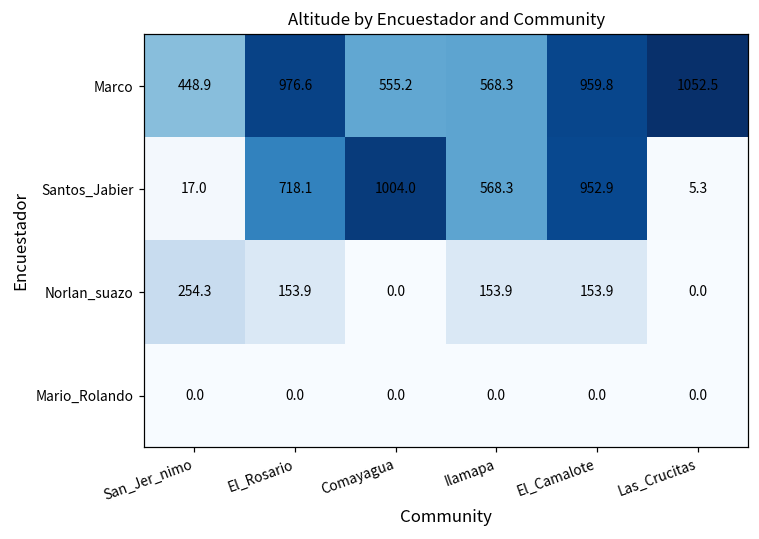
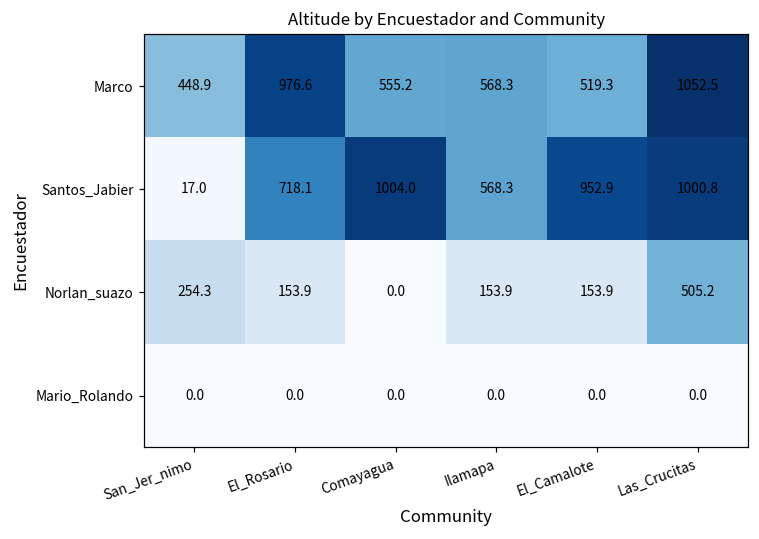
  {
    "Marco": {
      "San_Jer_nimo": 448.9,
      "El_Rosario": 976.6,
      "Comayagua": 555.2,
      "Ilamapa": 568.3,
-     "El_Camalote": 959.8,
+     "El_Camalote": 519.3,
      "Las_Crucitas": 1052.5
    },
    "Santos_Jabier": {
      "San_Jer_nimo": 17.0,
      "El_Rosario": 718.1,
      "Comayagua": 1004.0,
      "Ilamapa": 568.3,
      "El_Camalote": 952.9,
-     "Las_Crucitas": 5.3
+     "Las_Crucitas": 1000.8
    },
    "Norlan_suazo": {
      "San_Jer_nimo": 254.3,
      "El_Rosario": 153.9,
      "Comayagua": 0.0,
      "Ilamapa": 153.9,
      "El_Camalote": 153.9,
-     "Las_Crucitas": 0.0
+     "Las_Crucitas": 505.2
    },
    "Mario_Rolando": {
      "San_Jer_nimo": 0.0,
      "El_Rosario": 0.0,
      "Comayagua": 0.0,
      "Ilamapa": 0.0,
      "El_Camalote": 0.0,
      "Las_Crucitas": 0.0
    }
  }
